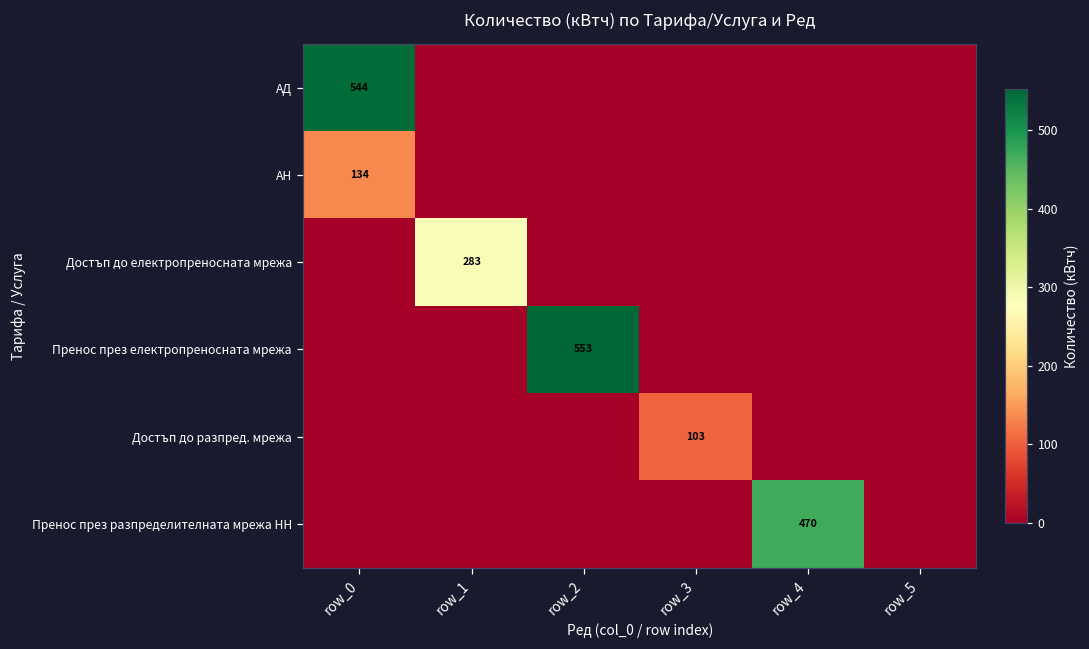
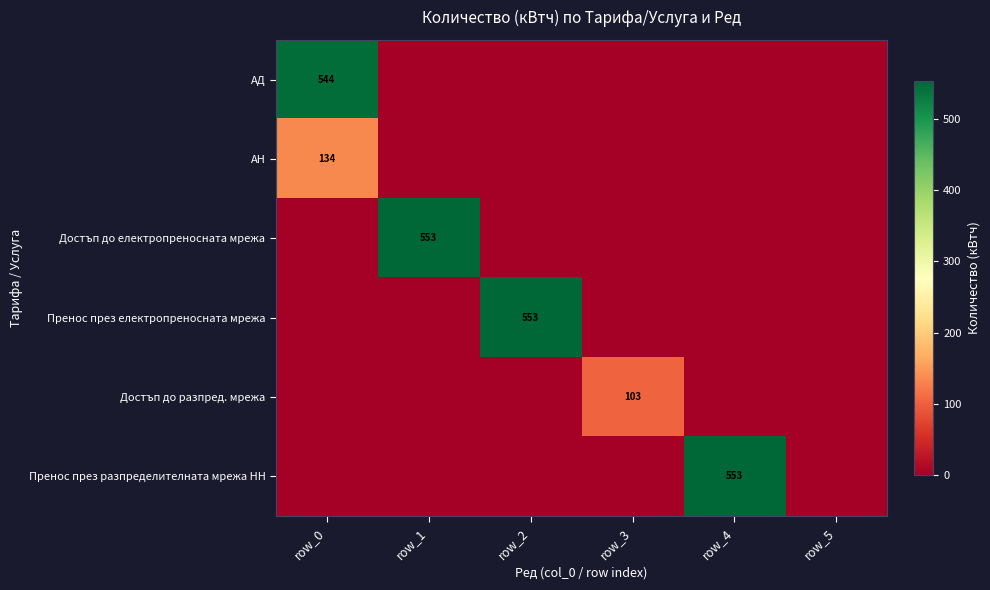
  {
    "АД": {
      "row_0": 544
    },
    "АН": {
      "row_0": 134
    },
    "Достъп до електропреносната мрежа": {
-     "row_1": 283
+     "row_1": 553
    },
    "Пренос през електропреносната мрежа": {
      "row_2": 553
    },
    "Достъп до разпред. мрежа": {
      "row_3": 103
    },
    "Пренос през разпределителната мрежа НН": {
-     "row_4": 470
+     "row_4": 553
    }
  }
